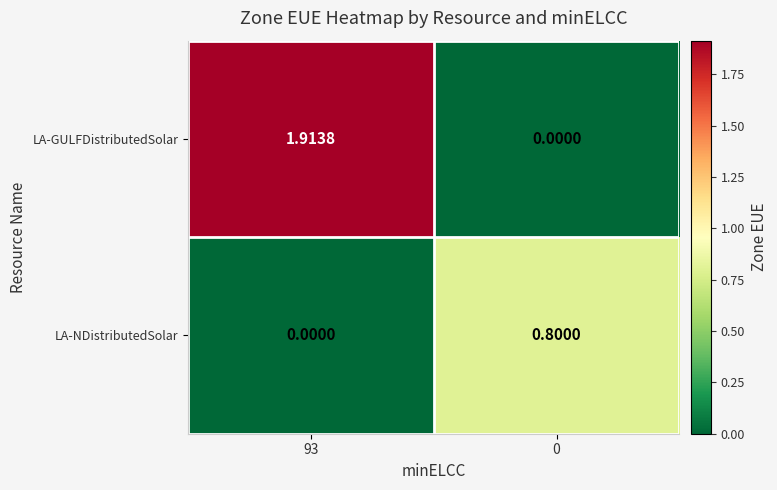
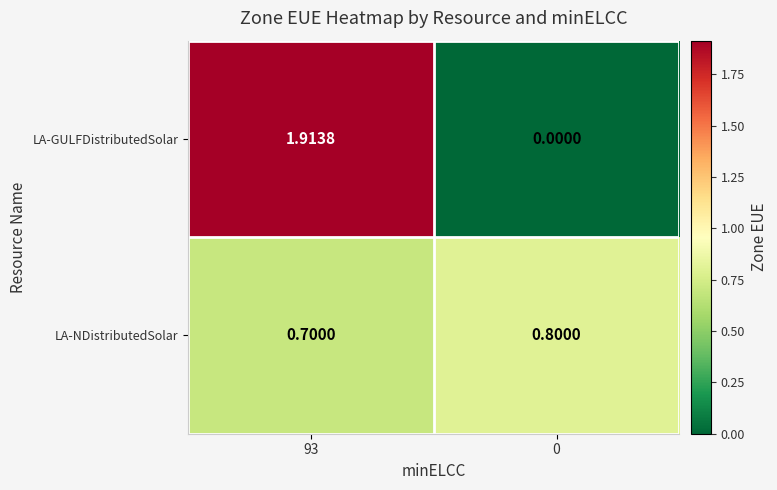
  {
    "LA-GULFDistributedSolar": {
      "93": 1.9138,
      "0": 0.0000
    },
    "LA-NDistributedSolar": {
-     "93": 0.0000,
+     "93": 0.7000,
      "0": 0.8000
    }
  }
